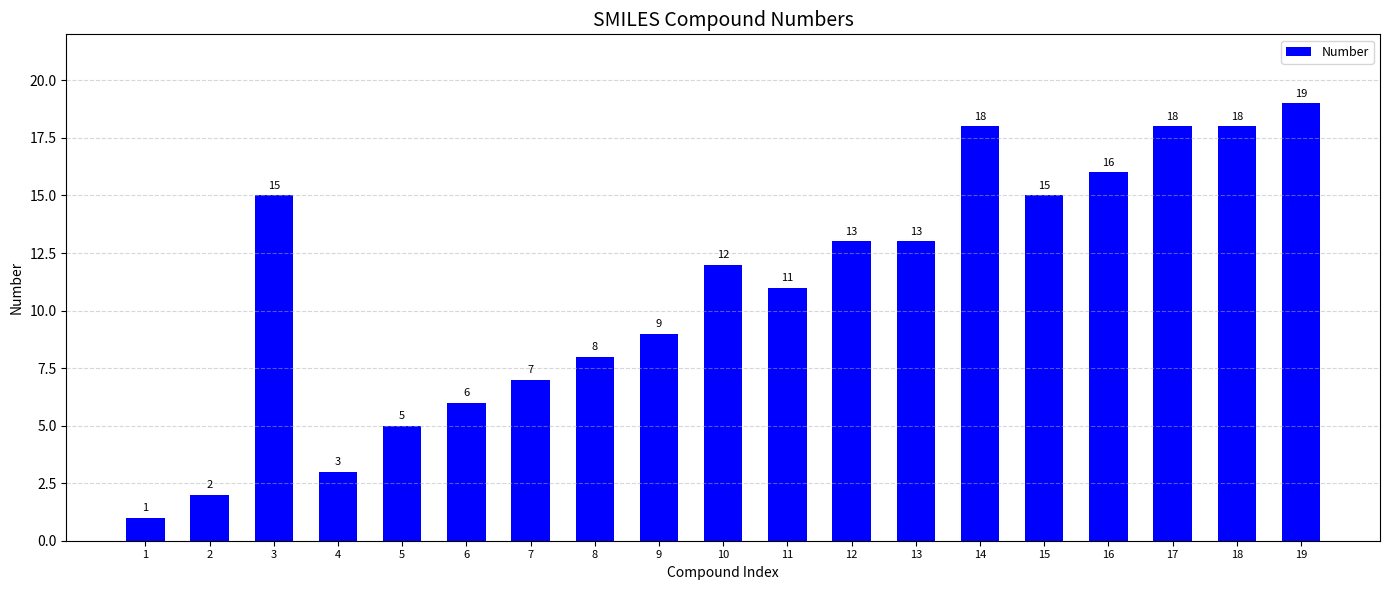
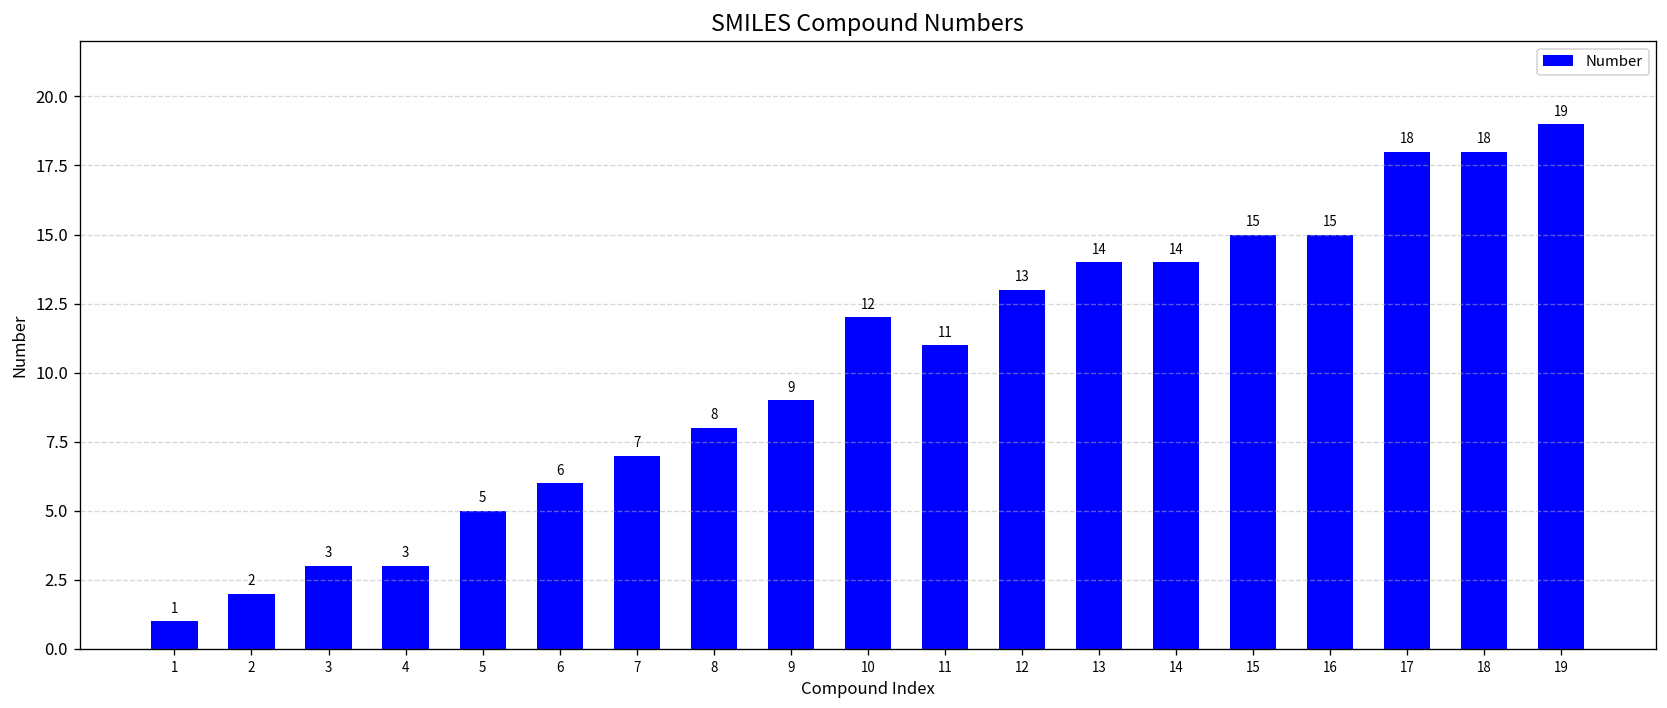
  {
    "1": 1,
    "2": 2,
-   "3": 15,
+   "3": 3,
    "4": 3,
    "5": 5,
    "6": 6,
    "7": 7,
    "8": 8,
    "9": 9,
    "10": 12,
    "11": 11,
    "12": 13,
-   "13": 13,
-   "14": 18,
+   "13": 14,
+   "14": 14,
    "15": 15,
-   "16": 16,
+   "16": 15,
    "17": 18,
    "18": 18,
    "19": 19
  }
